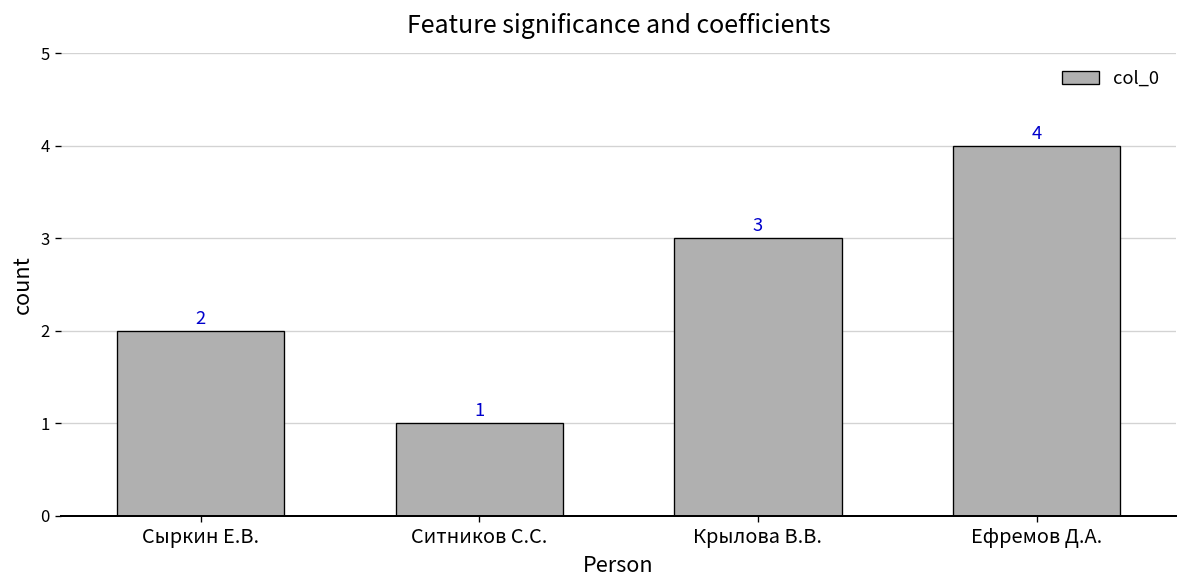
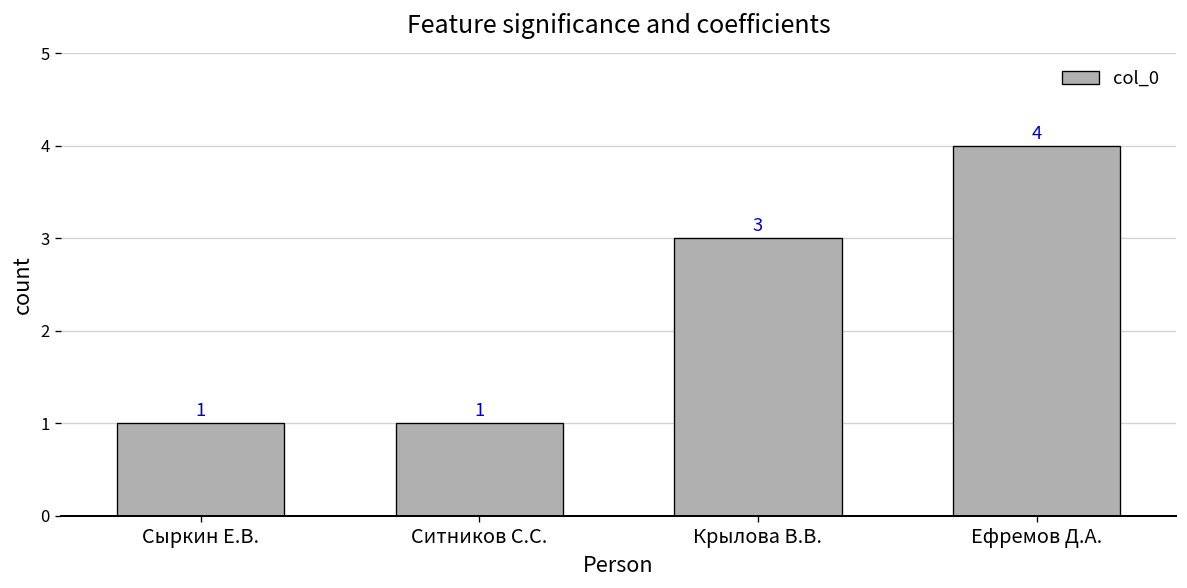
  {
-   "Сыркин Е.В.": 2,
+   "Сыркин Е.В.": 1,
    "Ситников С.С.": 1,
    "Крылова В.В.": 3,
    "Ефремов Д.А.": 4
  }
